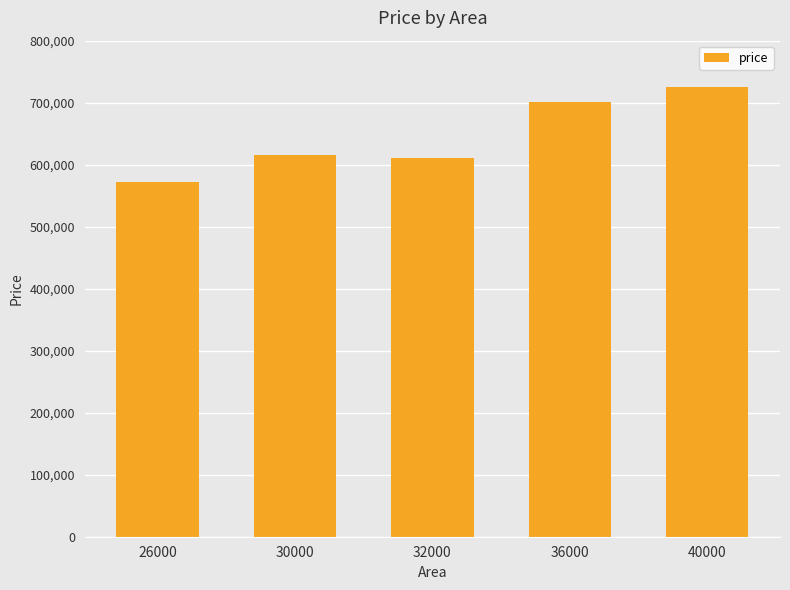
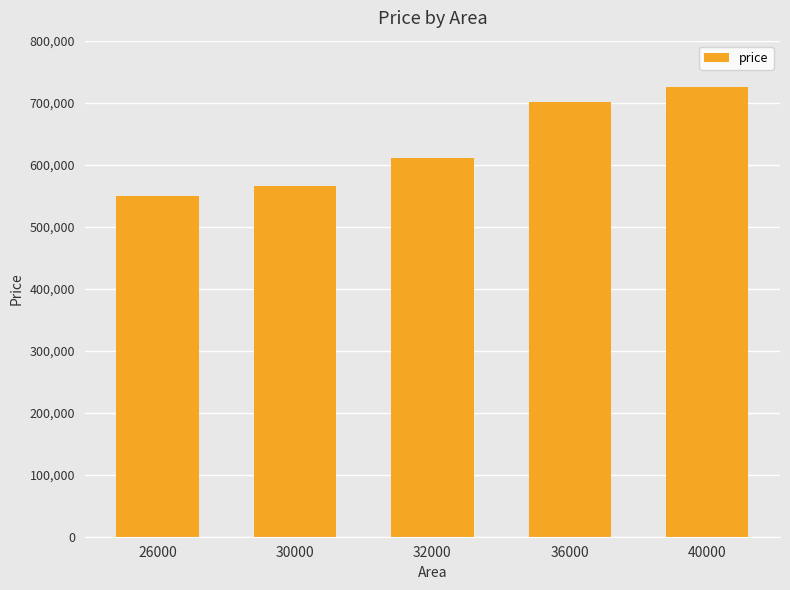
  {
-   "26000": "570,000",
-   "30000": "620,000",
+   "26000": "550,000",
+   "30000": "570,000",
    "32000": "610,000",
    "36000": "700,000",
    "40000": "730,000"
  }
